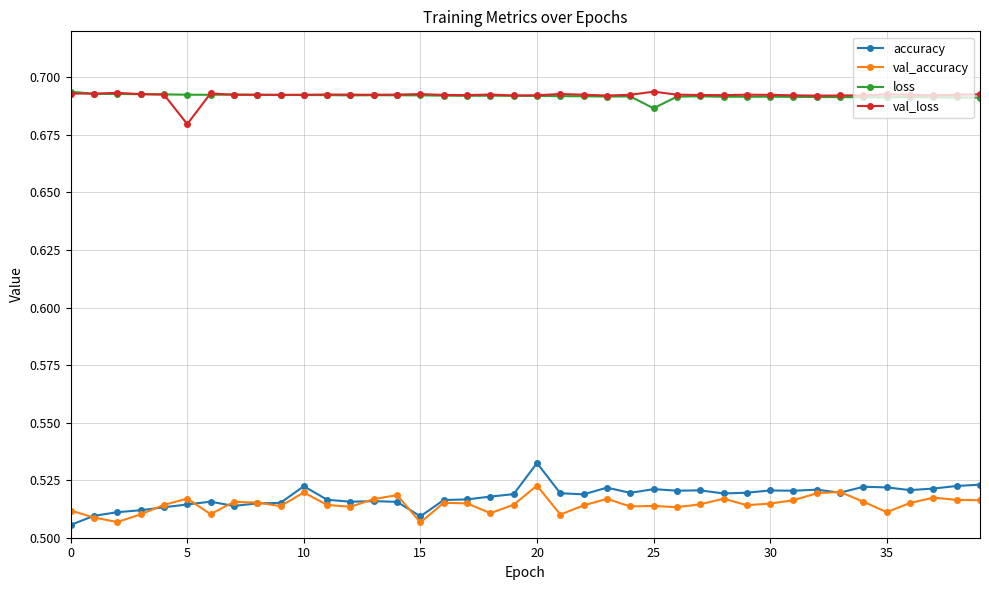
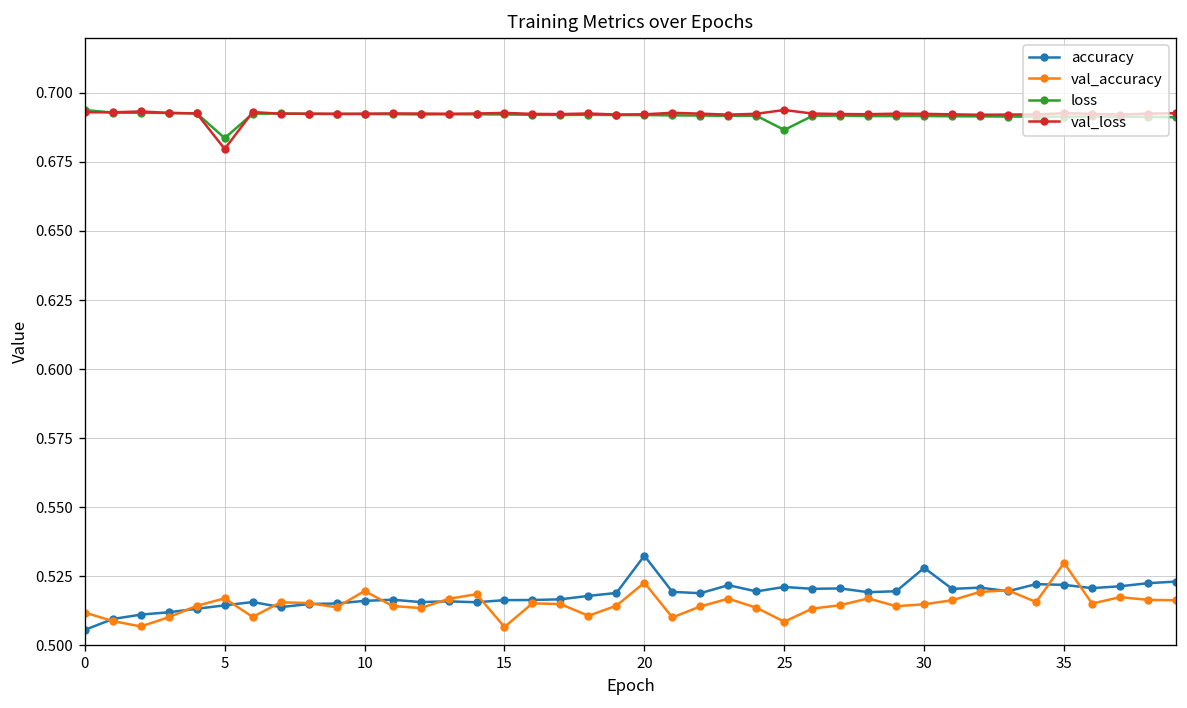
  {
    "accuracy": {
      "0": 0.506,
      "5": 0.514,
-     "10": 0.522,
-     "15": 0.509,
+     "10": 0.516,
+     "15": 0.516,
      "20": 0.532,
      "25": 0.521,
-     "30": 0.521,
+     "30": 0.528,
      "35": 0.522
    },
    "val_accuracy": {
      "0": 0.512,
      "5": 0.517,
      "10": 0.520,
      "15": 0.507,
      "20": 0.523,
-     "25": 0.514,
+     "25": 0.509,
      "30": 0.515,
-     "35": 0.511
+     "35": 0.530
    },
    "loss": {
-     "5": 0.692,
+     "5": 0.684,
      "25": 0.687
    },
    "val_loss": {
      "5": 0.680,
      "25": 0.694
    }
  }
